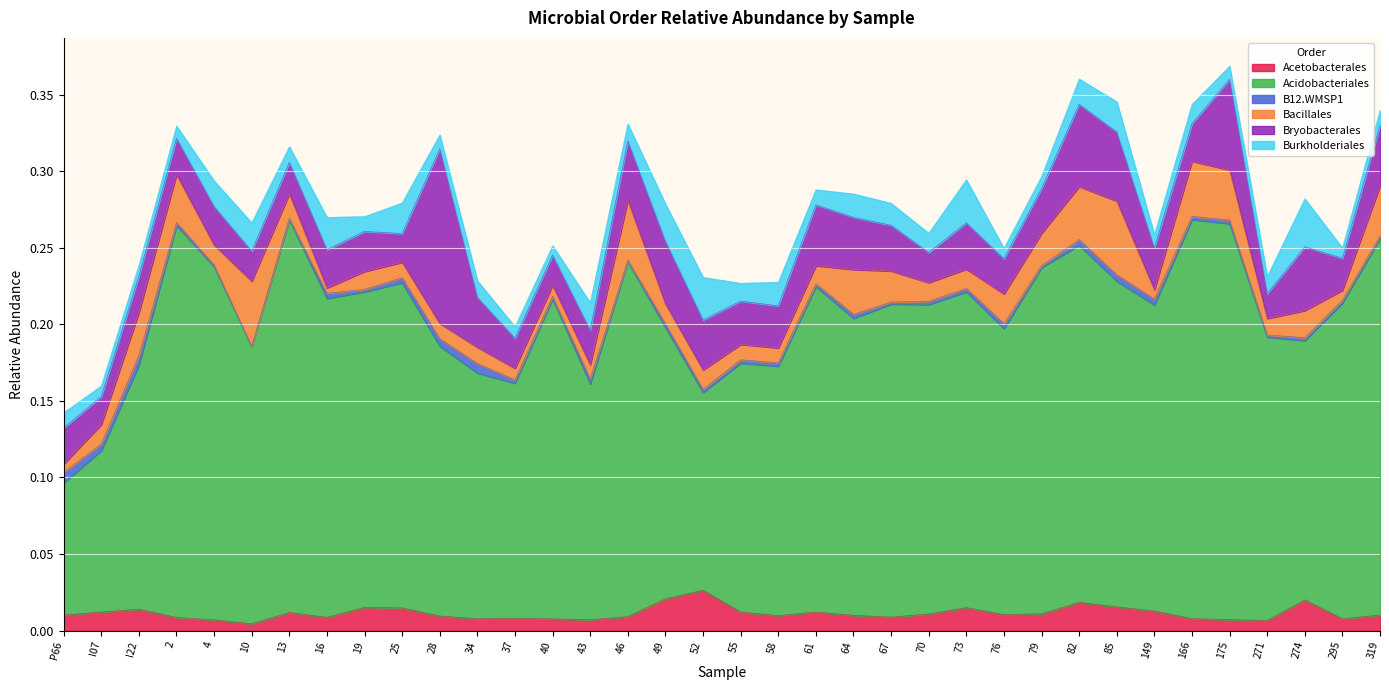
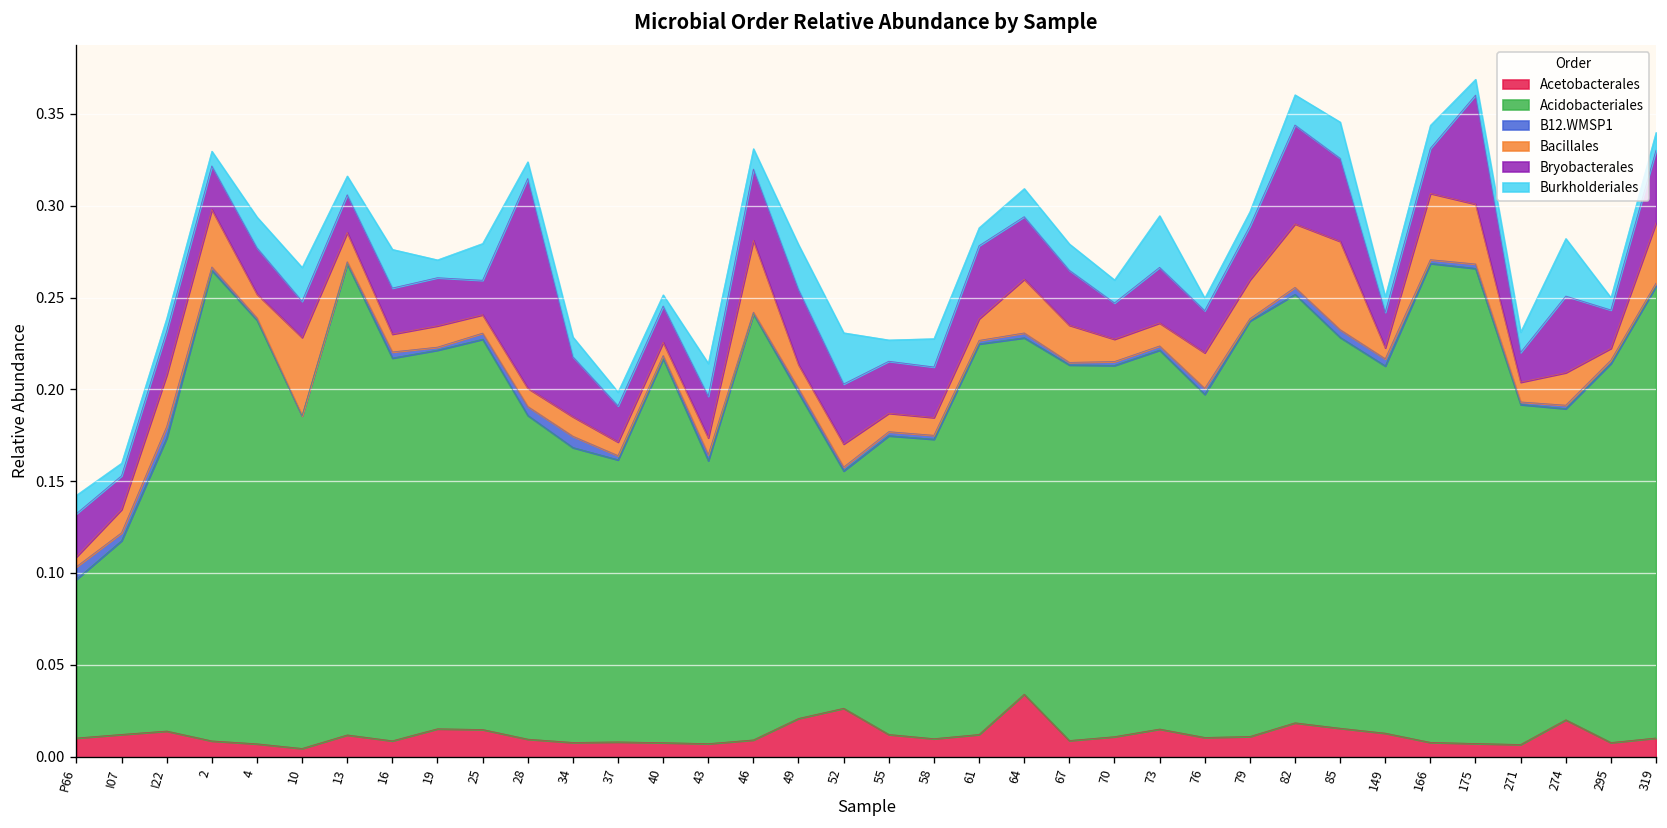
  {
    "Acetobacterales": {
      "P66": 0.010,
      "I07": 0.012,
      "I22": 0.014,
      "2": 0.009,
      "4": 0.007,
      "10": 0.004,
      "13": 0.012,
      "16": 0.009,
      "19": 0.015,
      "25": 0.015,
      "28": 0.009,
      "34": 0.008,
      "37": 0.008,
      "40": 0.008,
      "43": 0.007,
      "46": 0.009,
      "49": 0.021,
      "52": 0.026,
      "55": 0.012,
      "58": 0.010,
      "61": 0.012,
-     "64": 0.010,
+     "64": 0.034,
      "67": 0.009,
      "70": 0.011,
      "73": 0.015,
      "76": 0.010,
      "79": 0.011,
      "82": 0.018,
      "85": 0.015,
      "149": 0.013,
      "166": 0.008,
      "175": 0.007,
      "271": 0.007,
      "274": 0.020,
      "295": 0.008,
      "319": 0.010
    },
    "Acidobacteriales": {
      "P66": 0.086,
      "I07": 0.106,
      "I22": 0.160,
      "2": 0.256,
      "16": 0.208,
      "25": 0.213,
      "28": 0.176,
      "34": 0.161,
      "37": 0.154,
      "40": 0.209,
      "43": 0.154,
      "49": 0.177,
      "52": 0.129,
      "55": 0.163,
      "58": 0.163,
      "61": 0.213,
      "64": 0.194,
      "70": 0.202,
      "73": 0.206,
      "76": 0.187,
      "82": 0.233,
      "85": 0.213,
      "149": 0.200,
      "166": 0.261,
      "175": 0.259,
      "274": 0.169,
      "295": 0.206
    },
    "B12.WMSP1": {
      "P66": 0.007,
      "I07": 0.004,
      "I22": 0.006,
      "2": 0.002,
      "16": 0.003,
      "25": 0.003,
      "28": 0.005,
      "34": 0.006,
      "37": 0.002,
      "40": 0.002,
      "43": 0.003,
      "49": 0.002,
      "52": 0.002,
      "55": 0.002,
      "58": 0.002,
      "61": 0.002,
      "64": 0.003,
      "70": 0.002,
      "73": 0.002,
      "76": 0.003,
      "82": 0.004,
      "85": 0.004,
      "149": 0.004,
      "166": 0.002,
      "175": 0.002,
      "274": 0.002,
      "295": 0.002
    },
    "Bacillales": {
      "P66": 0.005,
      "I07": 0.013,
      "I22": 0.028,
      "2": 0.031,
      "4": 0.013,
      "10": 0.043,
      "13": 0.016,
-     "16": 0.004,
+     "16": 0.010,
      "19": 0.012,
      "25": 0.010,
      "28": 0.010,
      "34": 0.011,
      "37": 0.007,
      "40": 0.007,
      "43": 0.009,
      "46": 0.039,
      "49": 0.013,
      "52": 0.013,
      "55": 0.010,
      "58": 0.010,
      "61": 0.012,
      "64": 0.029,
      "67": 0.020,
      "70": 0.012,
      "73": 0.013,
      "76": 0.019,
      "79": 0.021,
      "82": 0.035,
      "85": 0.048,
      "149": 0.006,
      "166": 0.036,
      "175": 0.033,
      "271": 0.011,
      "274": 0.018,
      "295": 0.006,
      "319": 0.033
    },
    "Bryobacterales": {
      "P66": 0.023,
      "I07": 0.018,
      "I22": 0.024,
      "2": 0.024,
      "4": 0.025,
      "10": 0.020,
      "13": 0.020,
      "16": 0.025,
      "19": 0.026,
      "25": 0.019,
      "28": 0.114,
      "34": 0.033,
      "37": 0.020,
      "40": 0.020,
      "43": 0.023,
      "46": 0.039,
      "49": 0.041,
      "52": 0.033,
      "55": 0.028,
      "58": 0.028,
      "61": 0.040,
      "64": 0.034,
      "67": 0.030,
      "70": 0.020,
      "73": 0.030,
      "76": 0.023,
      "79": 0.029,
      "82": 0.054,
      "85": 0.045,
-     "149": 0.027,
+     "149": 0.019,
      "166": 0.025,
      "175": 0.059,
      "271": 0.016,
      "274": 0.042,
      "295": 0.021,
      "319": 0.040
    },
    "Burkholderiales": {
      "P66": 0.010,
      "I07": 0.007,
      "I22": 0.007,
      "2": 0.008,
      "4": 0.017,
      "10": 0.018,
      "13": 0.010,
      "16": 0.021,
      "19": 0.010,
      "25": 0.020,
      "28": 0.009,
      "34": 0.011,
      "37": 0.007,
      "40": 0.006,
      "43": 0.018,
      "46": 0.011,
      "49": 0.024,
      "52": 0.028,
      "55": 0.012,
      "58": 0.015,
      "61": 0.010,
      "64": 0.015,
      "67": 0.014,
      "70": 0.013,
      "73": 0.028,
      "76": 0.007,
      "79": 0.008,
      "82": 0.016,
      "85": 0.020,
      "149": 0.008,
      "166": 0.013,
      "175": 0.009,
      "271": 0.011,
      "274": 0.031,
      "295": 0.007,
      "319": 0.010
    }
  }
